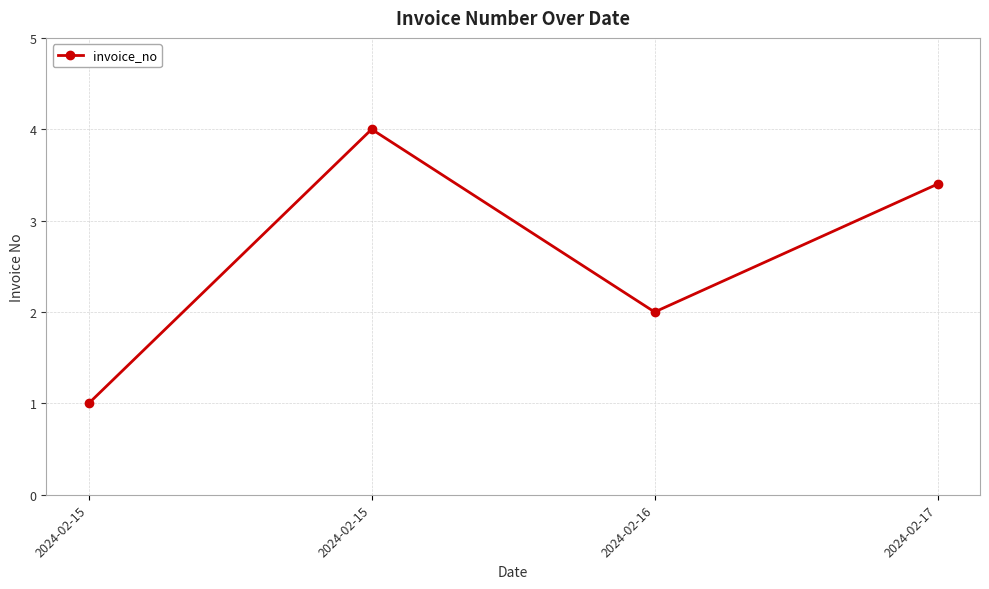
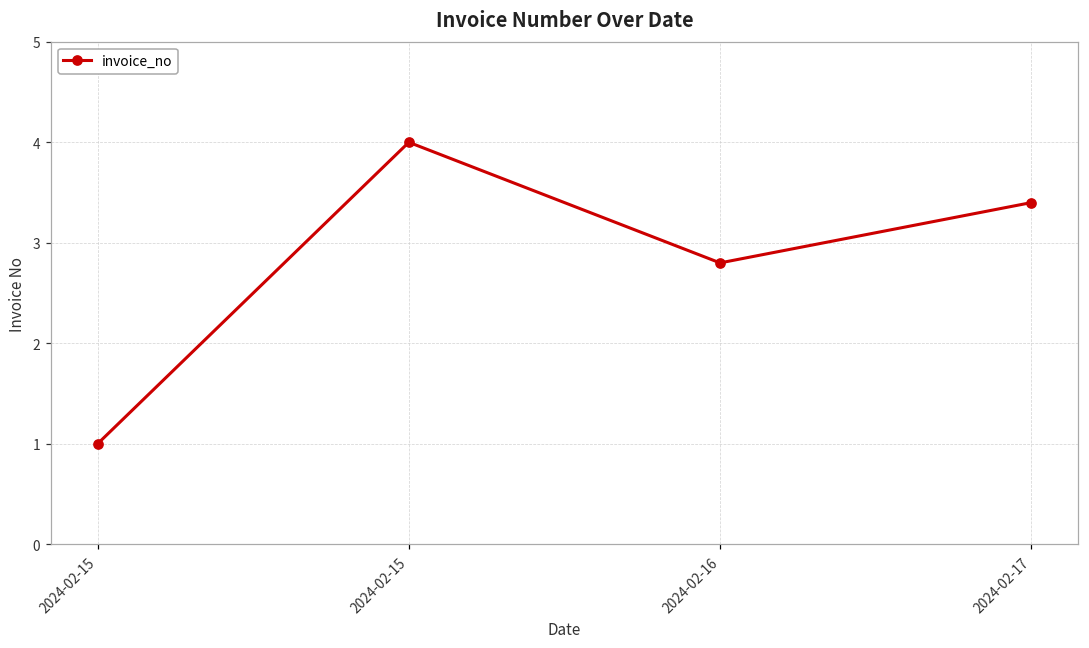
  {
-   "2024-02-16": 2.0,
+   "2024-02-16": 2.8,
    "2024-02-17": 3.4
  }
